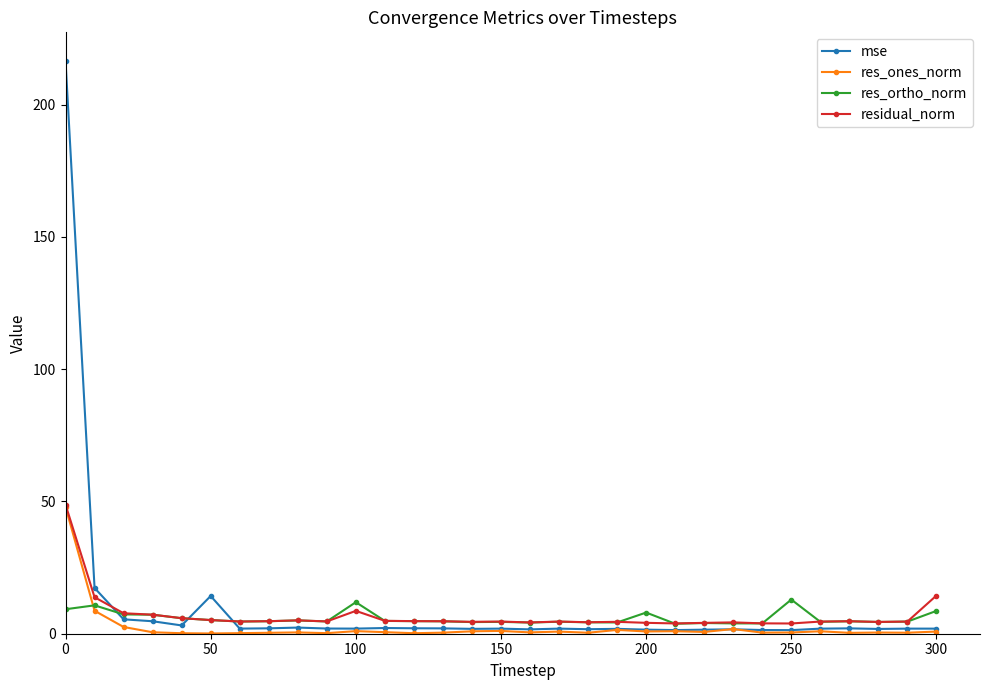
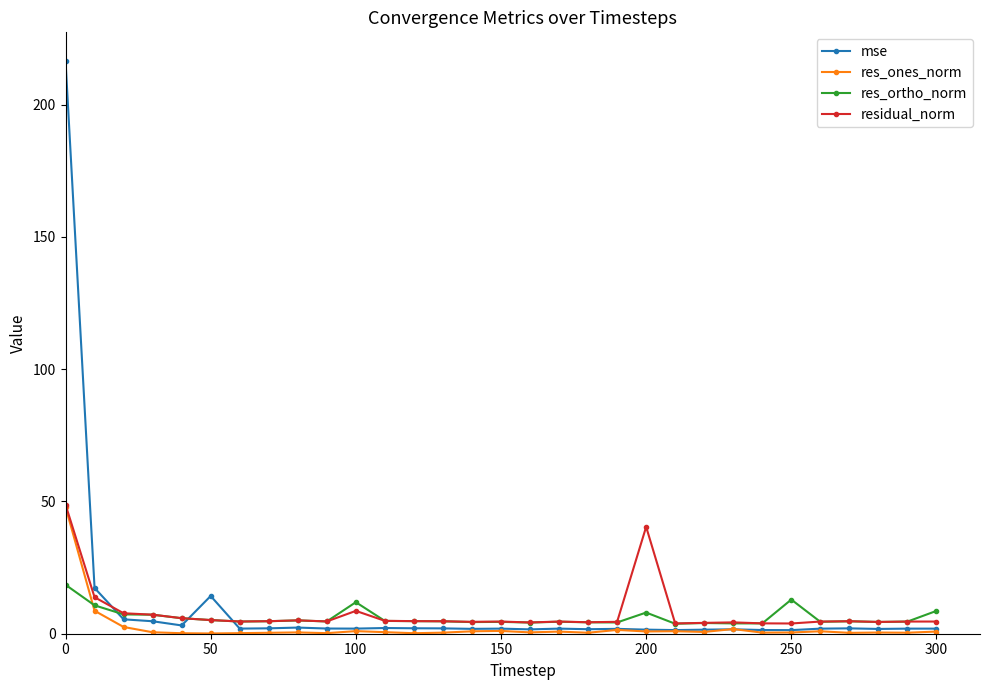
  {
    "mse": {
      "0": 216,
      "50": 14,
      "300": 2
    },
    "res_ones_norm": {
      "50": 0,
      "300": 1
    },
    "res_ortho_norm": {
-     "0": 9,
+     "0": 18,
      "100": 12,
      "200": 8,
      "250": 13,
      "300": 9
    },
    "residual_norm": {
      "100": 9,
-     "200": 4,
+     "200": 40,
      "250": 4,
-     "300": 14
+     "300": 5
    }
  }
